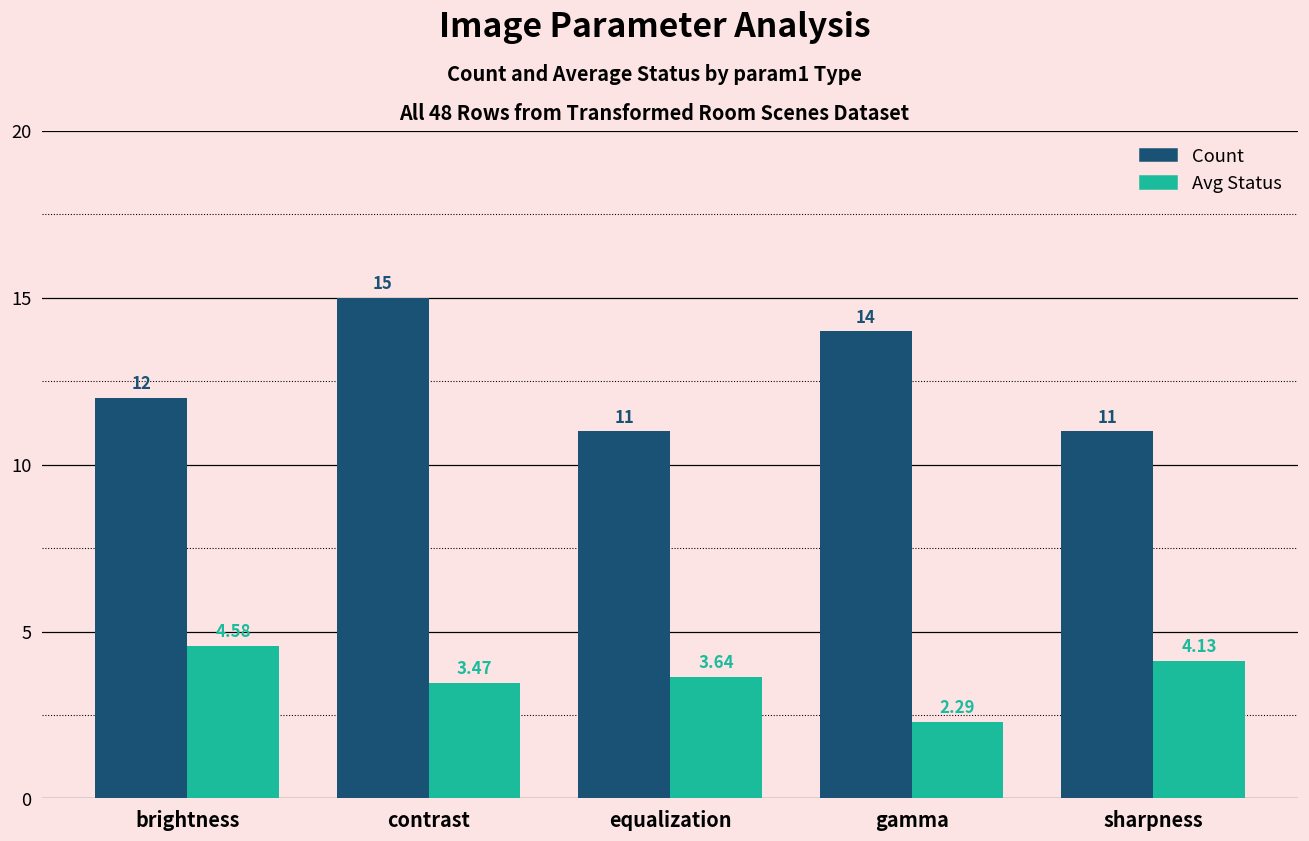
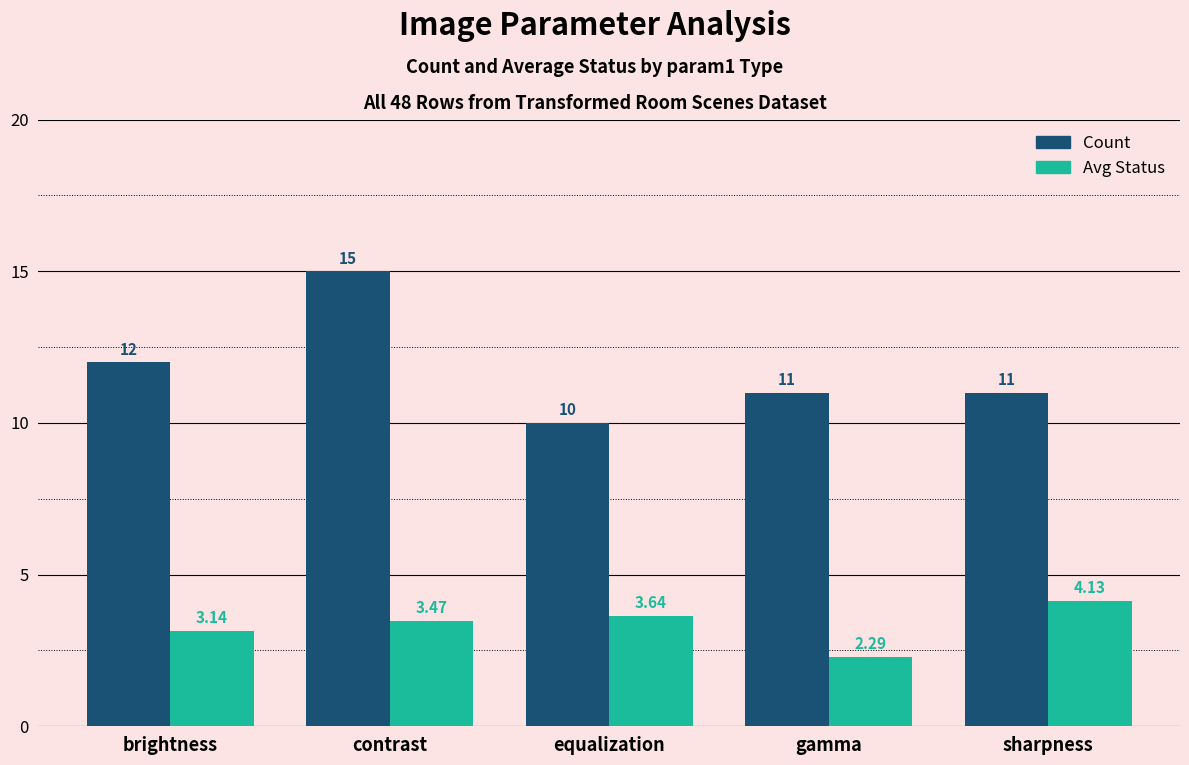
  {
    "Count": {
      "brightness": 12,
      "contrast": 15,
-     "equalization": 11,
-     "gamma": 14,
+     "equalization": 10,
+     "gamma": 11,
      "sharpness": 11
    },
    "Avg Status": {
-     "brightness": 4.58,
+     "brightness": 3.14,
      "contrast": 3.47,
      "equalization": 3.64,
      "gamma": 2.29,
      "sharpness": 4.13
    }
  }
